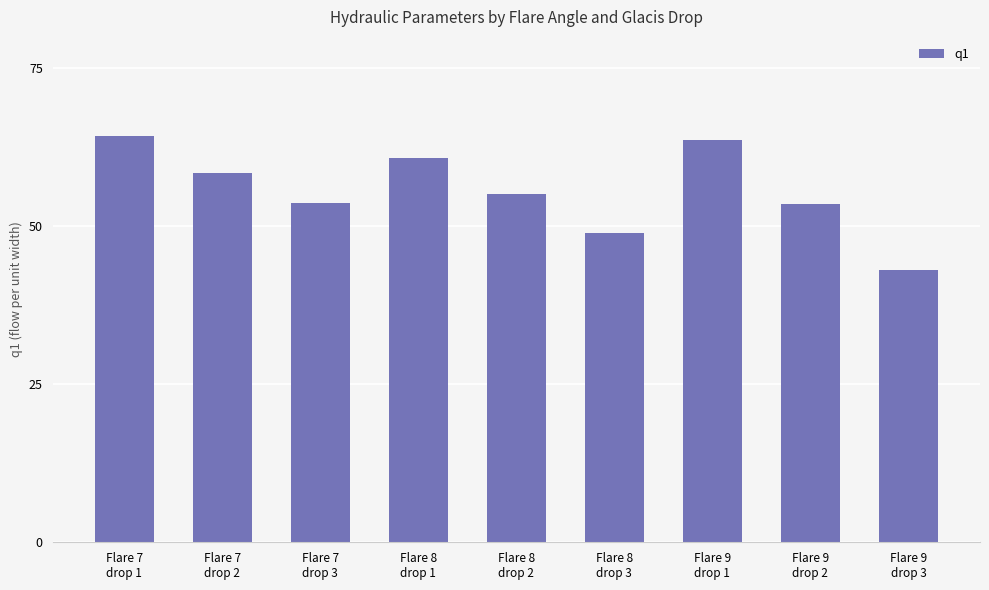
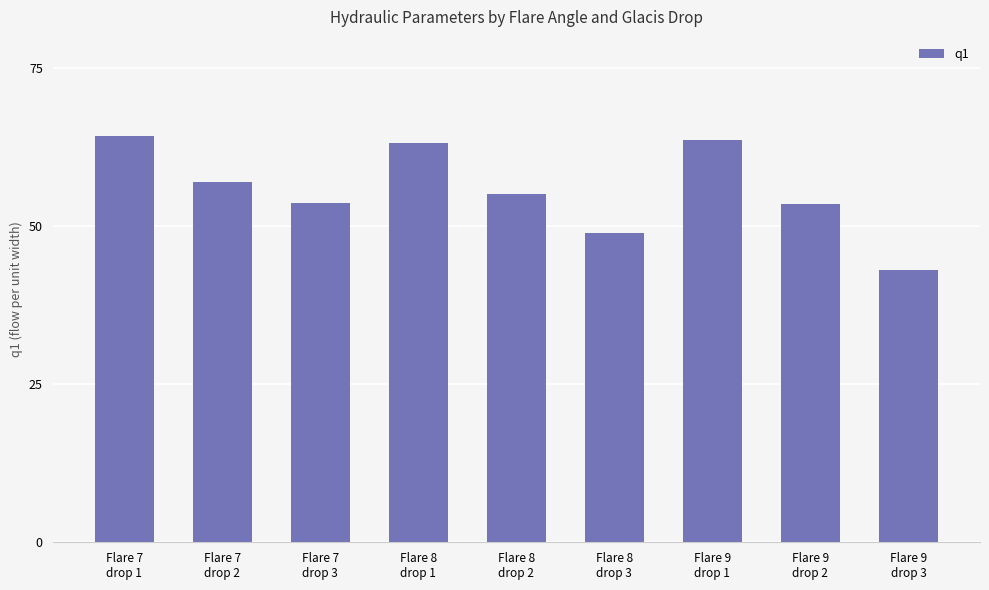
  {
    "Flare 7 drop 1": 64,
-   "Flare 7 drop 2": 58,
+   "Flare 7 drop 2": 57,
    "Flare 7 drop 3": 54,
-   "Flare 8 drop 1": 61,
+   "Flare 8 drop 1": 63,
    "Flare 8 drop 2": 55,
    "Flare 8 drop 3": 49,
    "Flare 9 drop 1": 64,
    "Flare 9 drop 2": 53,
    "Flare 9 drop 3": 43
  }
